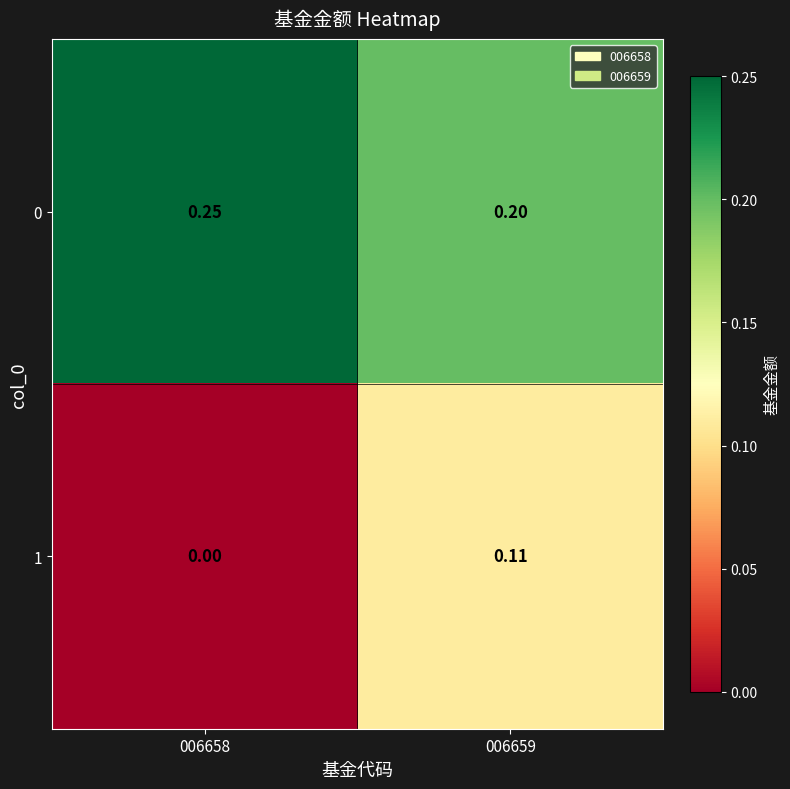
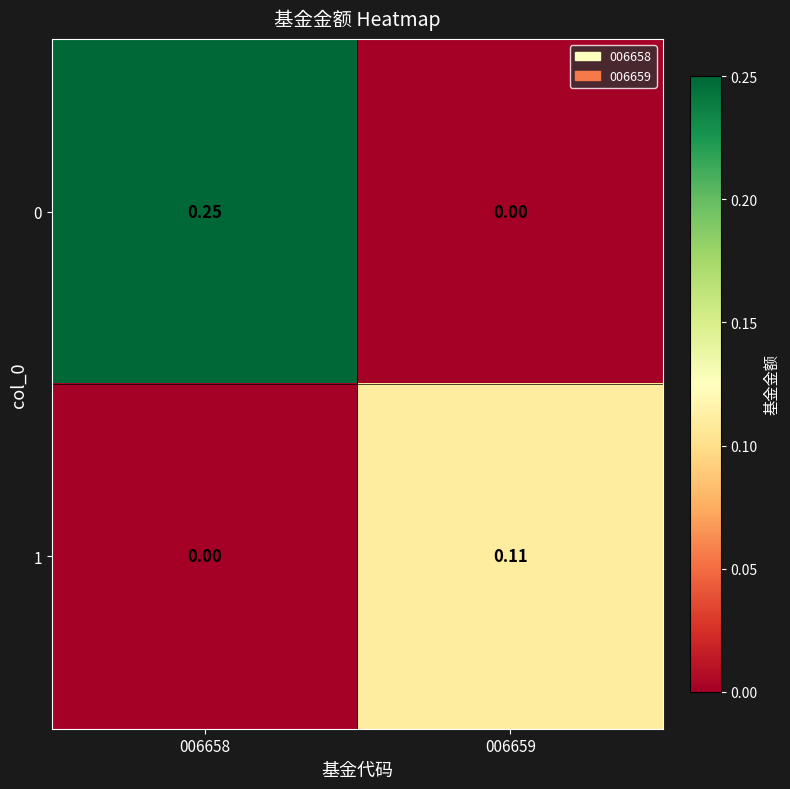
  {
    "0": {
      "006658": 0.25,
-     "006659": 0.20
+     "006659": 0.00
    },
    "1": {
      "006658": 0.00,
      "006659": 0.11
    }
  }
